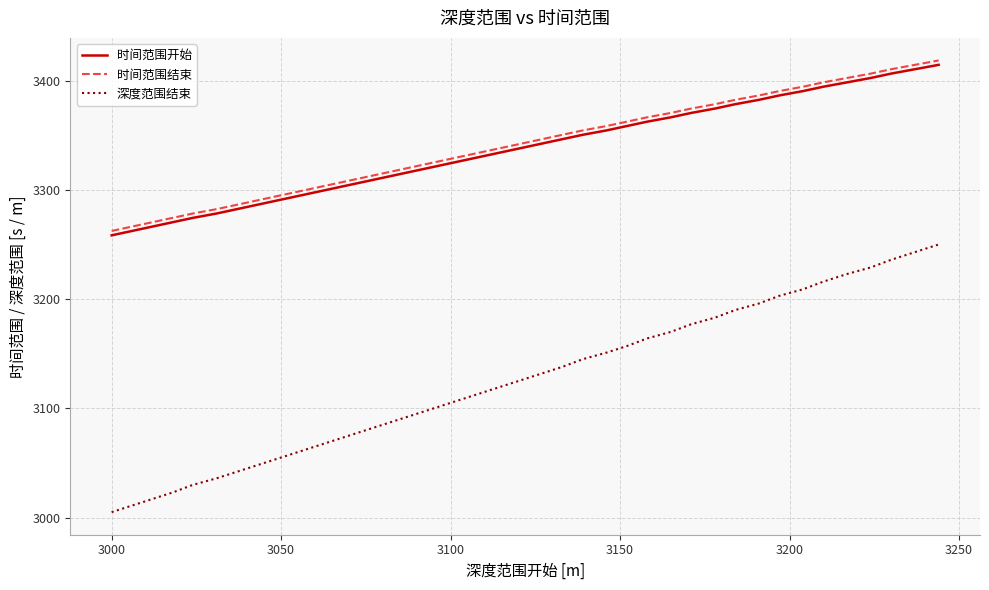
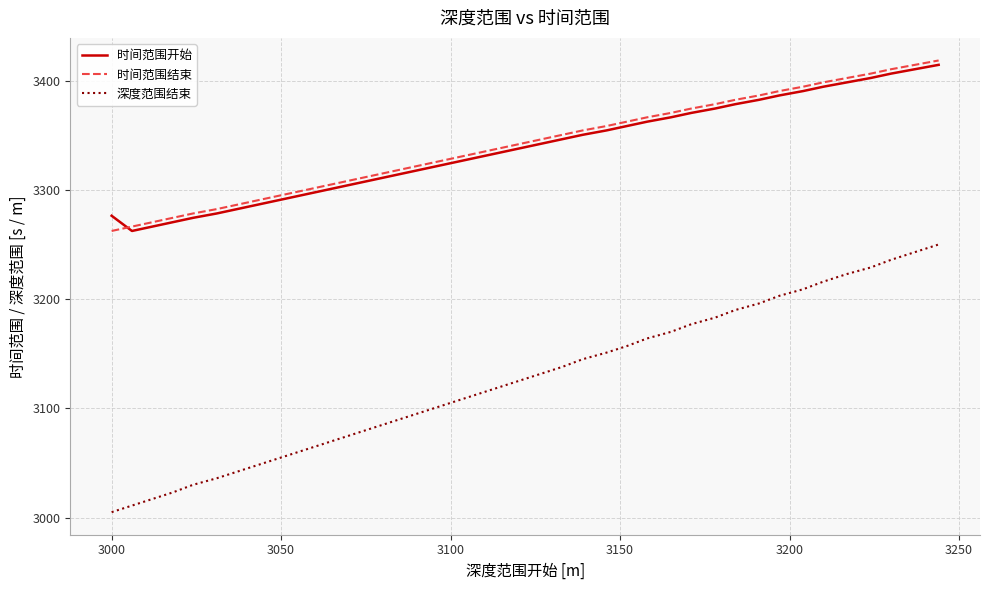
  {
    "时间范围开始": {
-     "3000": 3258
+     "3000": 3276
    },
    "时间范围结束": {
      "3000": 3262
    },
    "深度范围结束": {
      "3000": 3005
    }
  }
